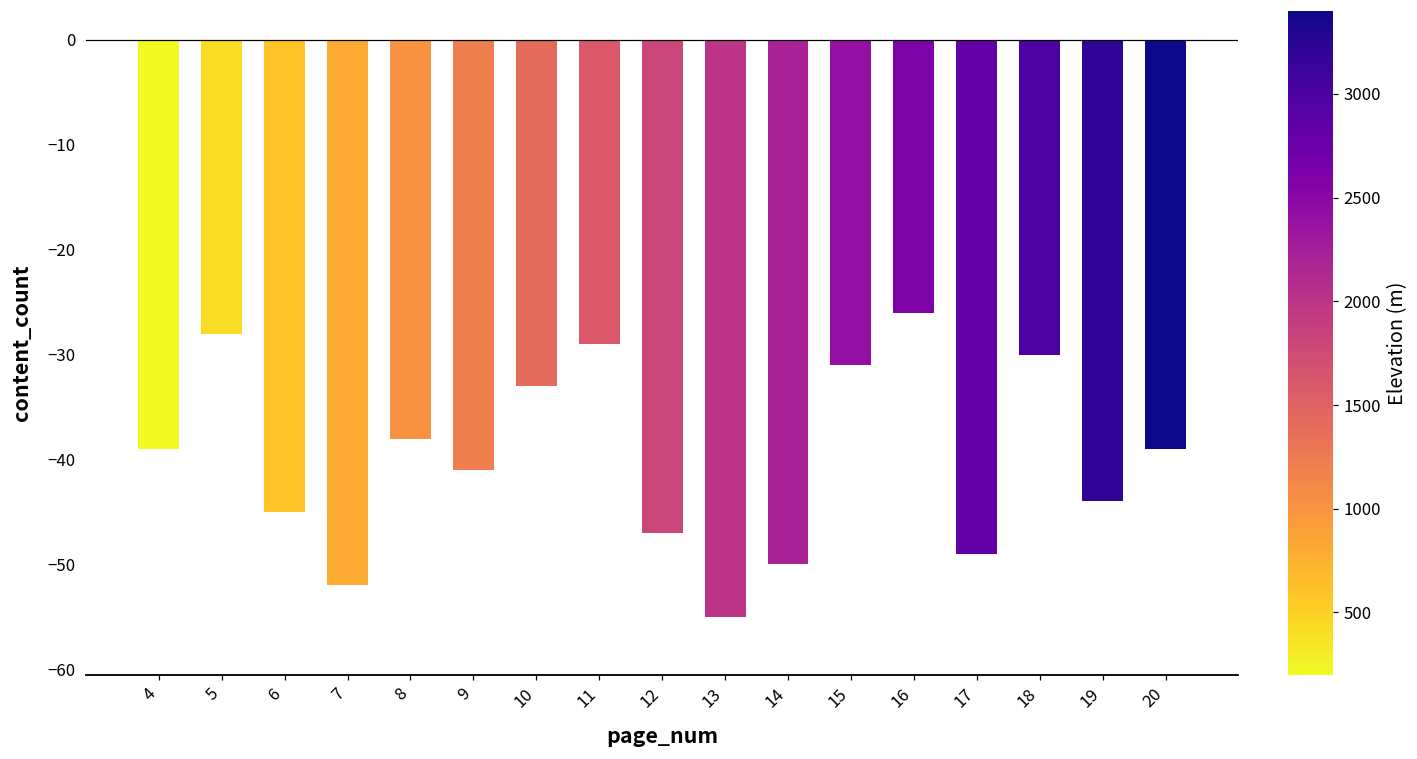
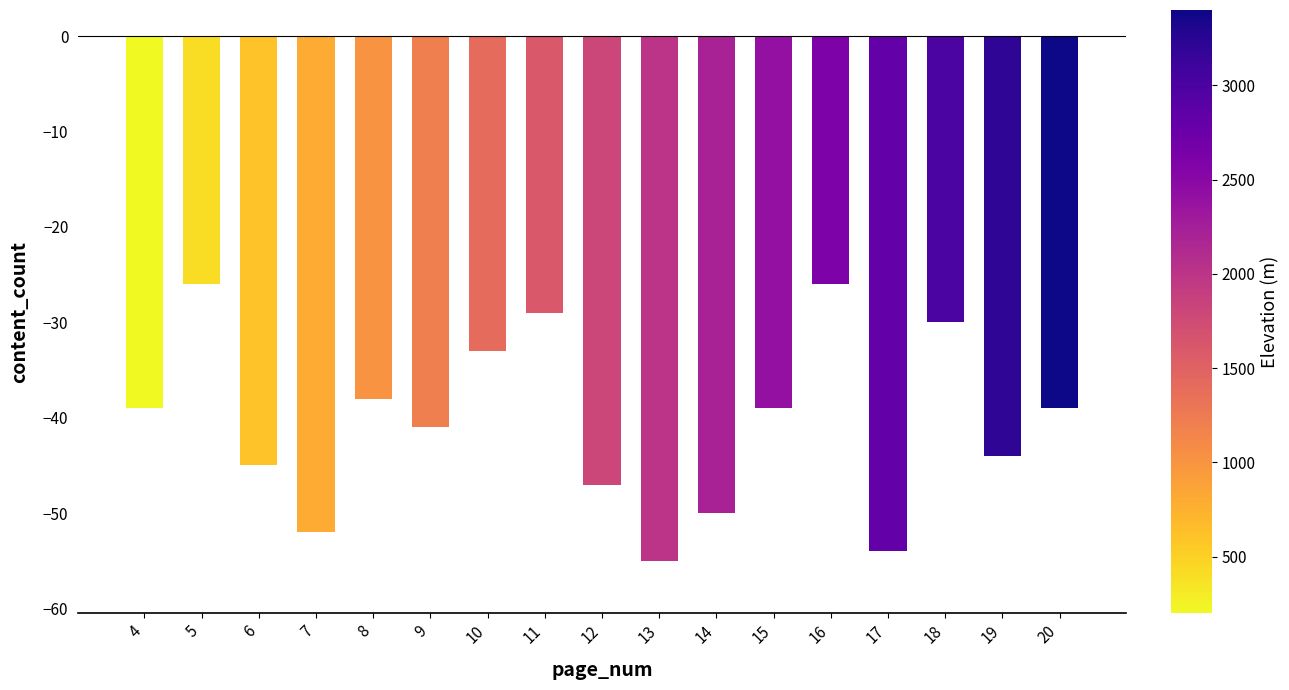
  {
    "4": -39,
-   "5": -28,
+   "5": -26,
    "6": -45,
    "7": -52,
    "8": -38,
    "9": -41,
    "10": -33,
    "11": -29,
    "12": -47,
    "13": -55,
    "14": -50,
-   "15": -31,
+   "15": -39,
    "16": -26,
-   "17": -49,
+   "17": -54,
    "18": -30,
    "19": -44,
    "20": -39
  }
